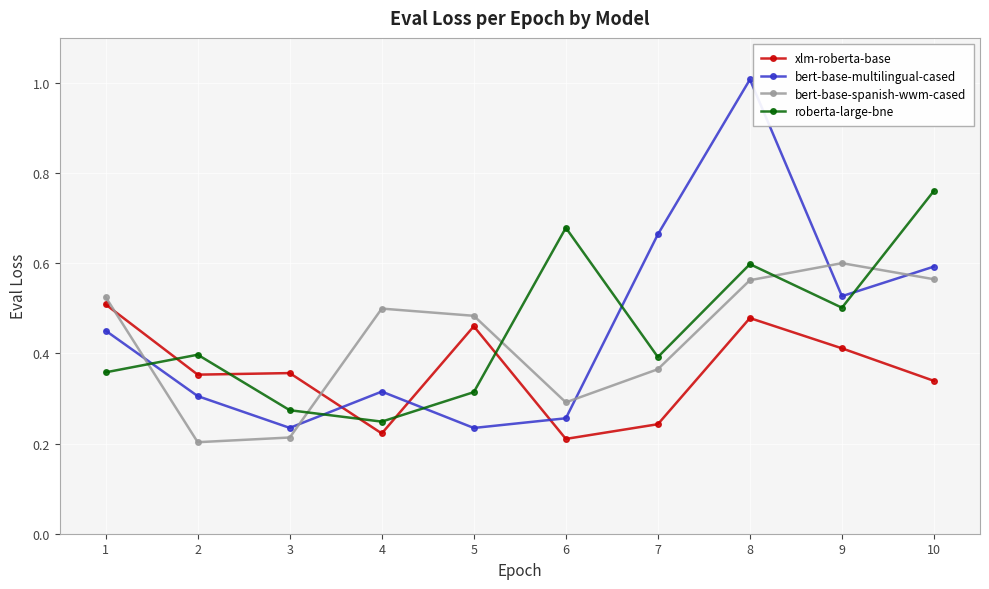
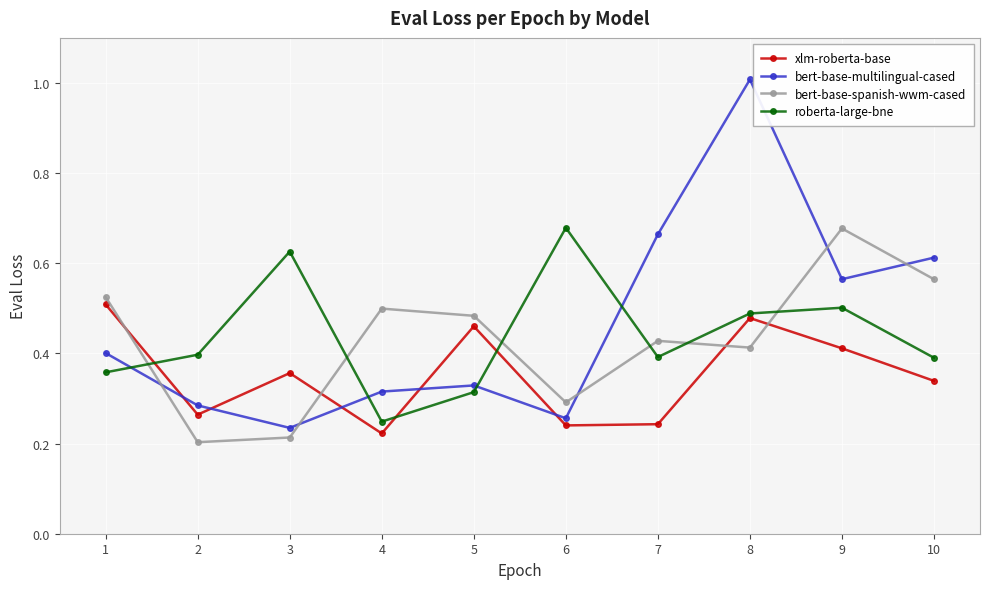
  {
    "xlm-roberta-base": {
      "1": 0.51,
-     "2": 0.35,
+     "2": 0.26,
      "3": 0.36,
      "4": 0.22,
      "5": 0.46,
-     "6": 0.21,
+     "6": 0.24,
      "7": 0.24,
      "8": 0.48,
      "9": 0.41,
      "10": 0.34
    },
    "bert-base-multilingual-cased": {
-     "1": 0.45,
-     "2": 0.31,
+     "1": 0.40,
+     "2": 0.28,
      "3": 0.23,
      "4": 0.32,
-     "5": 0.23,
+     "5": 0.33,
      "6": 0.26,
      "7": 0.66,
      "8": 1.01,
-     "9": 0.53,
-     "10": 0.59
+     "9": 0.56,
+     "10": 0.61
    },
    "bert-base-spanish-wwm-cased": {
      "1": 0.52,
      "2": 0.20,
      "3": 0.21,
      "4": 0.50,
      "5": 0.48,
      "6": 0.29,
-     "7": 0.36,
-     "8": 0.56,
-     "9": 0.60,
+     "7": 0.43,
+     "8": 0.41,
+     "9": 0.68,
      "10": 0.56
    },
    "roberta-large-bne": {
      "1": 0.36,
      "2": 0.40,
-     "3": 0.27,
+     "3": 0.63,
      "4": 0.25,
      "5": 0.31,
      "6": 0.68,
      "7": 0.39,
-     "8": 0.60,
+     "8": 0.49,
      "9": 0.50,
-     "10": 0.76
+     "10": 0.39
    }
  }
